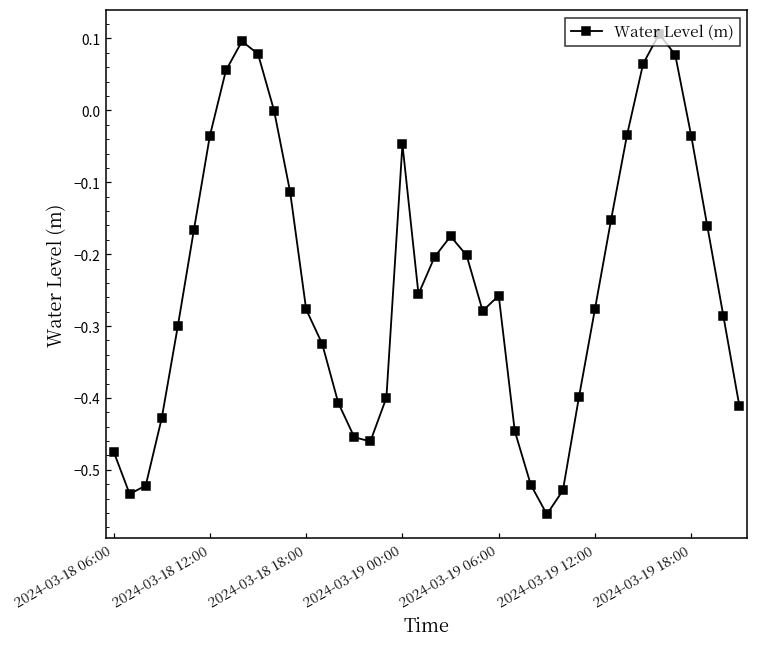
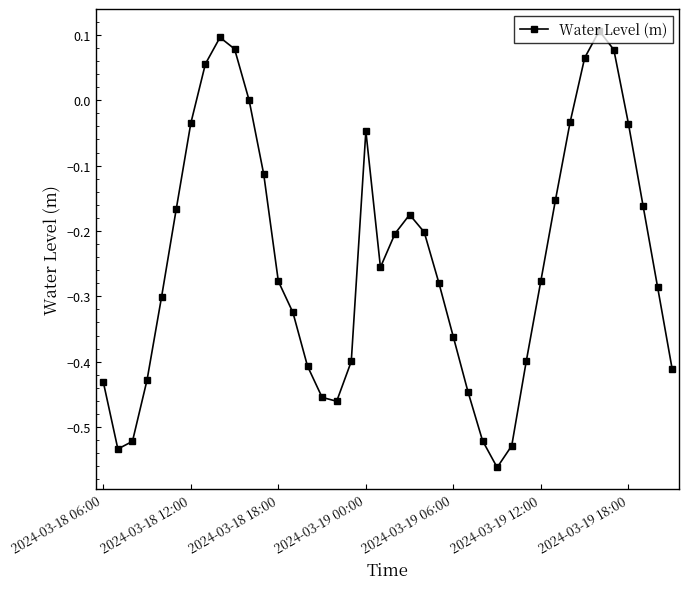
  {
-   "2024-03-18 06:00": -0.47,
+   "2024-03-18 06:00": -0.43,
    "2024-03-18 12:00": -0.04,
    "2024-03-18 18:00": -0.28,
    "2024-03-19 00:00": -0.05,
-   "2024-03-19 06:00": -0.26,
+   "2024-03-19 06:00": -0.36,
    "2024-03-19 12:00": -0.28,
    "2024-03-19 18:00": -0.04
  }
